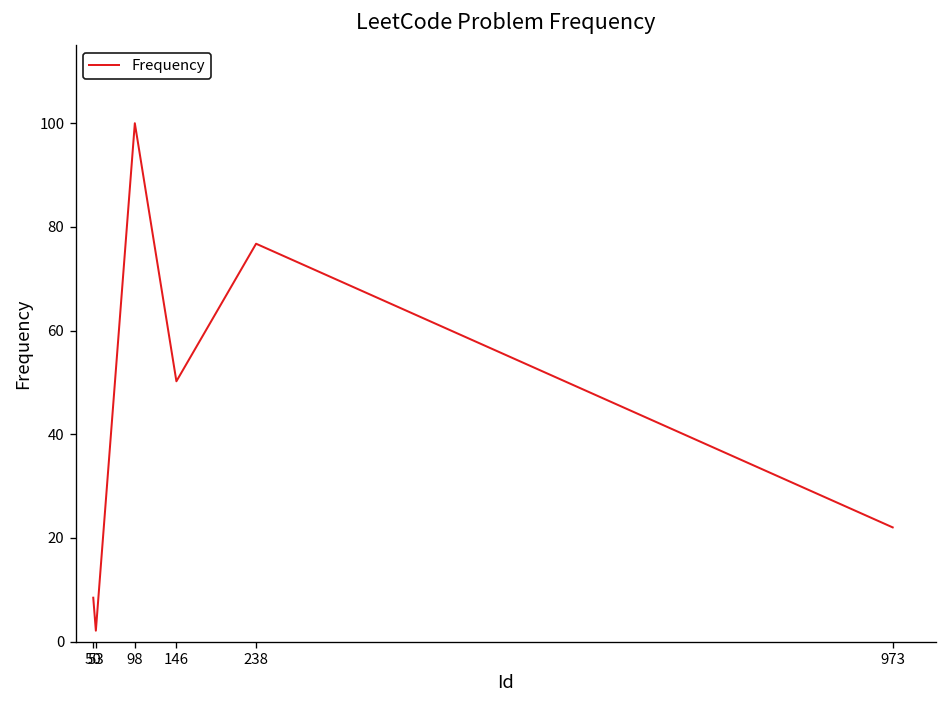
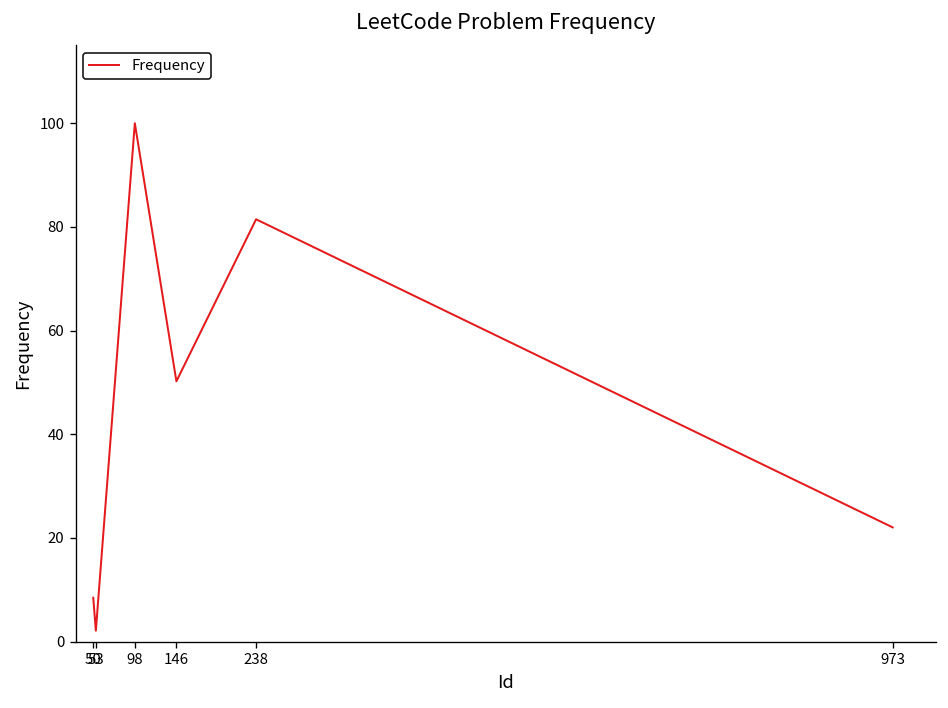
  {
    "98": 100,
    "146": 50,
-   "238": 77,
+   "238": 81,
    "973": 22
  }
